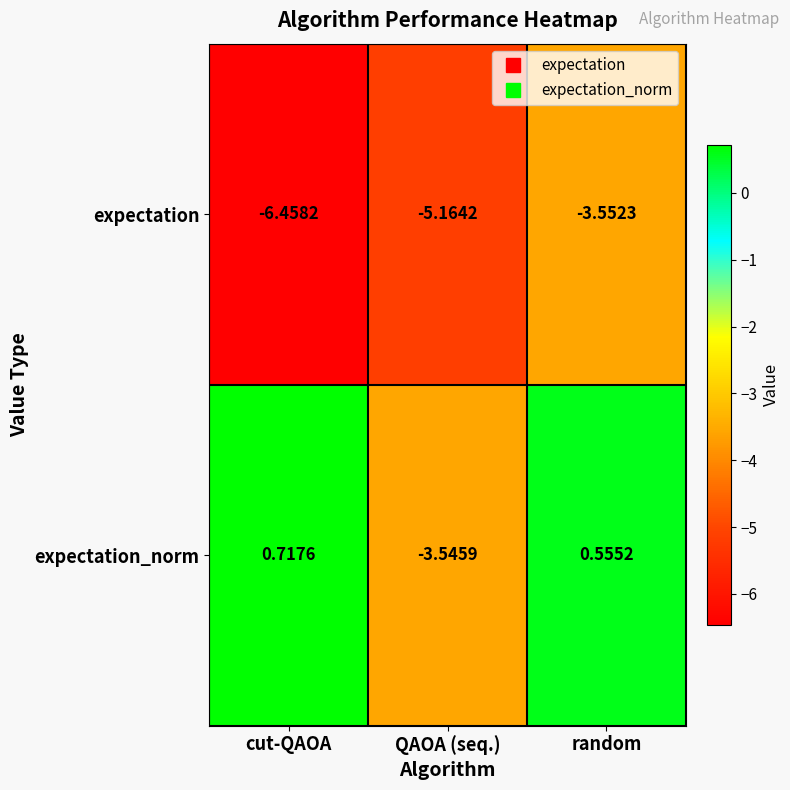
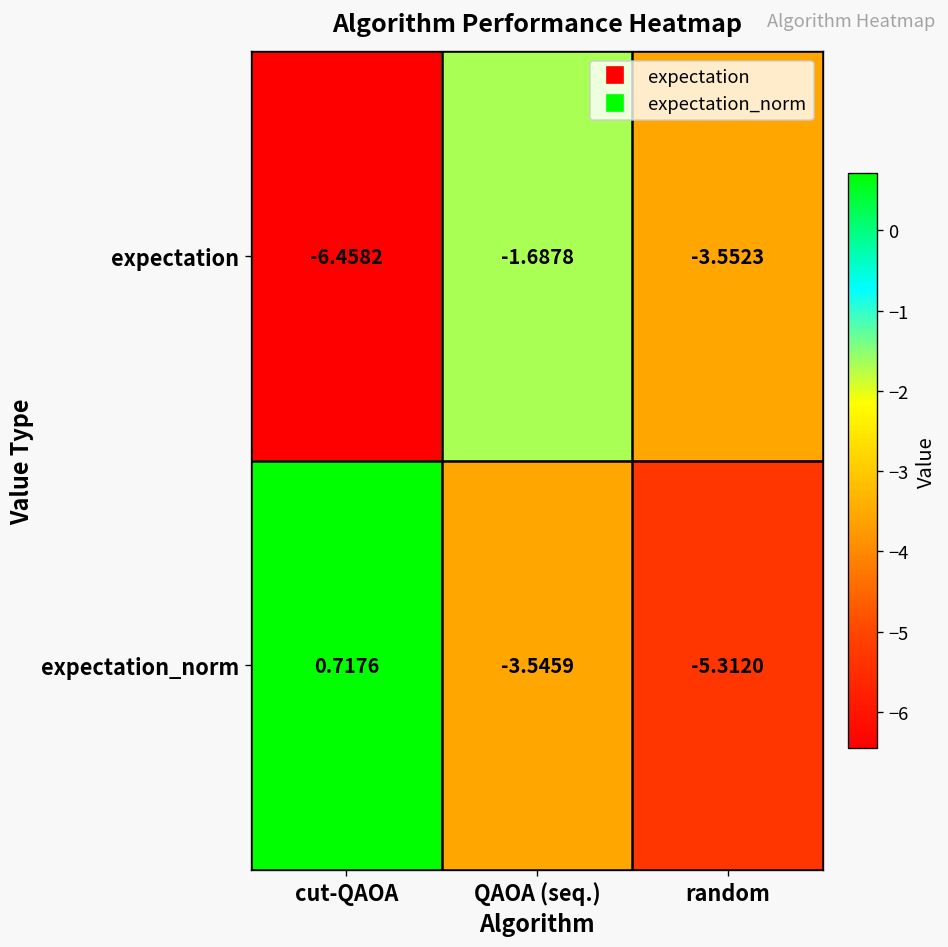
  {
    "expectation": {
      "cut-QAOA": -6.4582,
-     "QAOA (seq.)": -5.1642,
+     "QAOA (seq.)": -1.6878,
      "random": -3.5523
    },
    "expectation_norm": {
      "cut-QAOA": 0.7176,
      "QAOA (seq.)": -3.5459,
-     "random": 0.5552
+     "random": -5.3120
    }
  }
